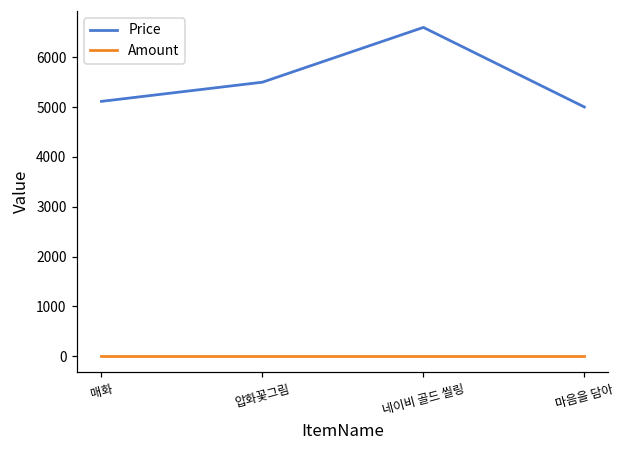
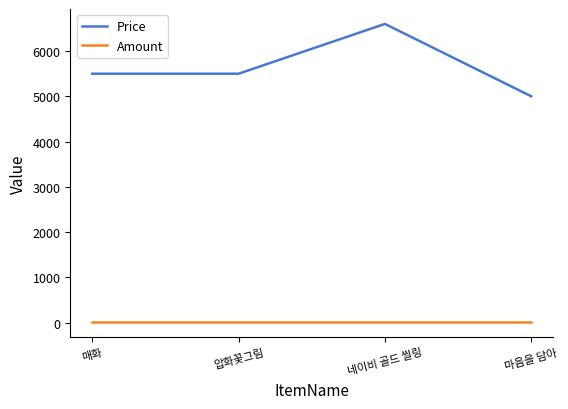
  {
    "Price": {
-     "매화": 5100,
+     "매화": 5500,
      "압화꽃그림": 5500,
      "네이비 골드 씰링": 6600,
      "마음을 담아": 5000
    },
    "Amount": {
      "매화": 0,
      "압화꽃그림": 0,
      "네이비 골드 씰링": 0,
      "마음을 담아": 0
    }
  }
